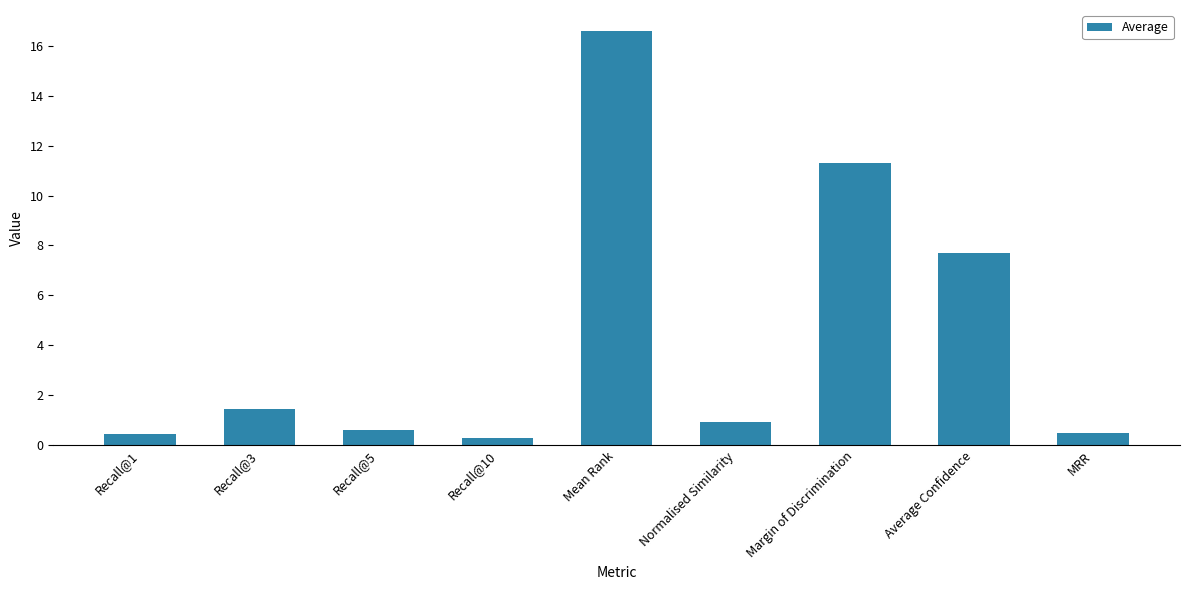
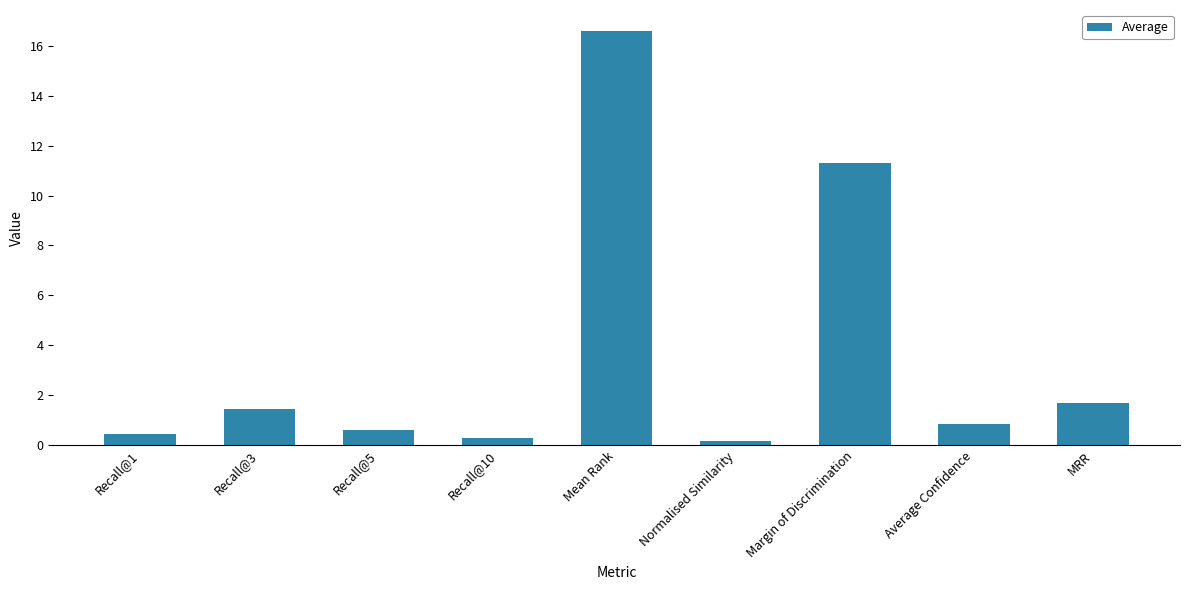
  {
    "Recall@1": 0.4,
    "Recall@3": 1.4,
    "Recall@5": 0.6,
    "Recall@10": 0.3,
    "Mean Rank": 16.6,
-   "Normalised Similarity": 0.9,
+   "Normalised Similarity": 0.2,
    "Margin of Discrimination": 11.3,
-   "Average Confidence": 7.7,
-   "MRR": 0.5
+   "Average Confidence": 0.8,
+   "MRR": 1.7
  }
